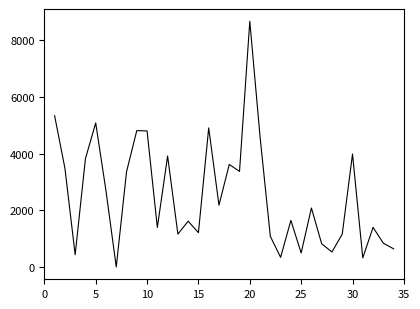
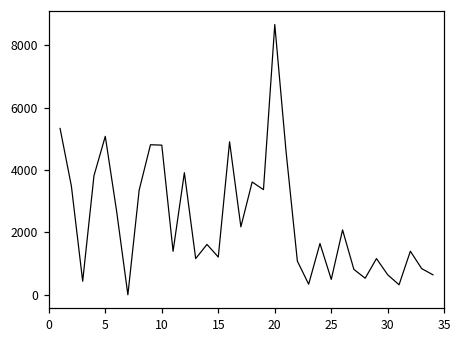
  {
    "5": 5100,
    "10": 4800,
    "15": 1200,
    "20": 8700,
    "25": 500,
-   "30": 4000
+   "30": 600
  }
